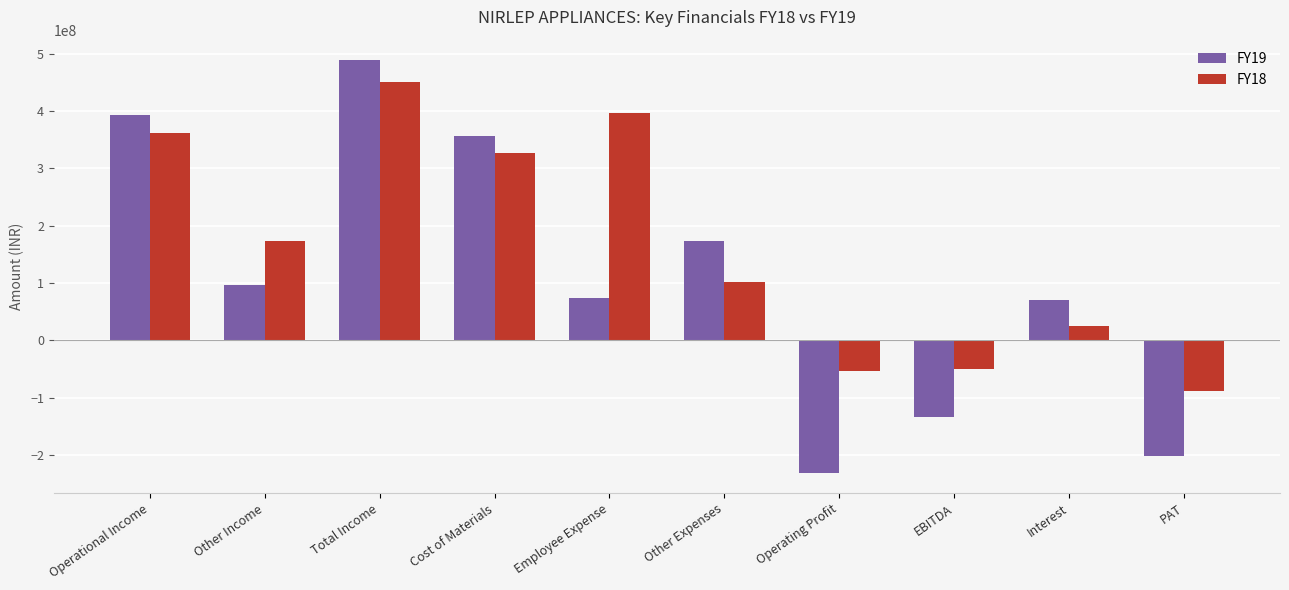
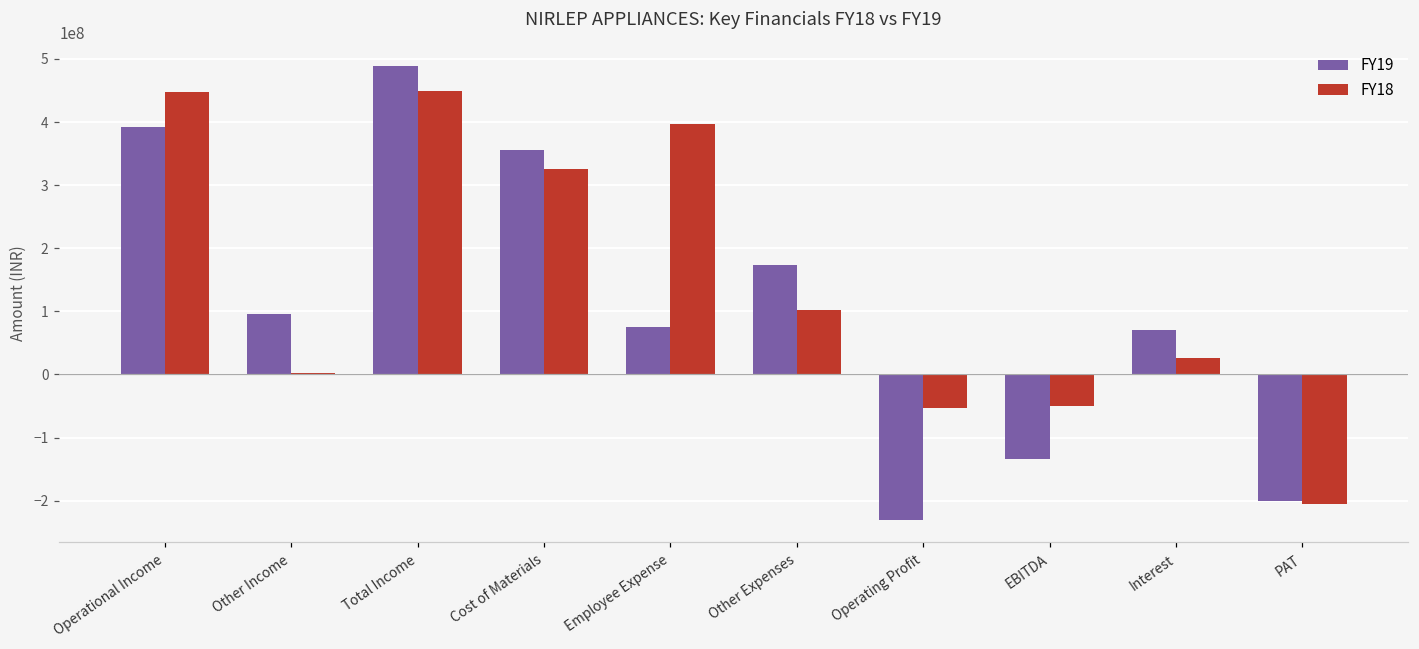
  {
    "FY19": {
      "Operational Income": 390000000,
      "Other Income": 100000000,
      "Total Income": 490000000,
      "Cost of Materials": 360000000,
      "Employee Expense": 70000000,
      "Other Expenses": 170000000,
      "Operating Profit": -230000000,
      "EBITDA": -130000000,
      "Interest": 70000000,
      "PAT": -200000000
    },
    "FY18": {
-     "Operational Income": 360000000,
-     "Other Income": 170000000,
+     "Operational Income": 450000000,
+     "Other Income": 0,
      "Total Income": 450000000,
      "Cost of Materials": 330000000,
      "Employee Expense": 400000000,
      "Other Expenses": 100000000,
      "Operating Profit": -50000000,
      "EBITDA": -50000000,
      "Interest": 30000000,
-     "PAT": -90000000
+     "PAT": -200000000
    }
  }
